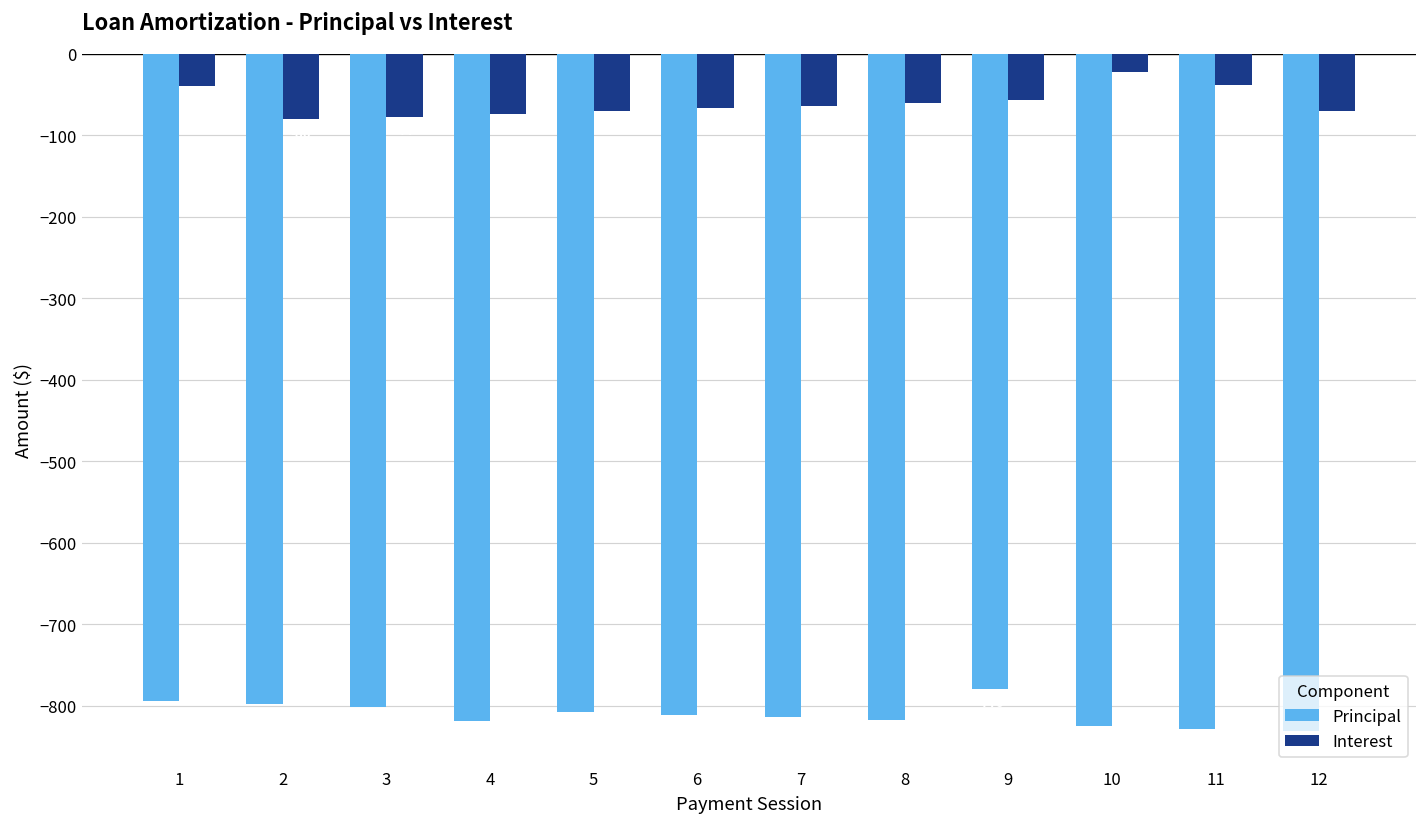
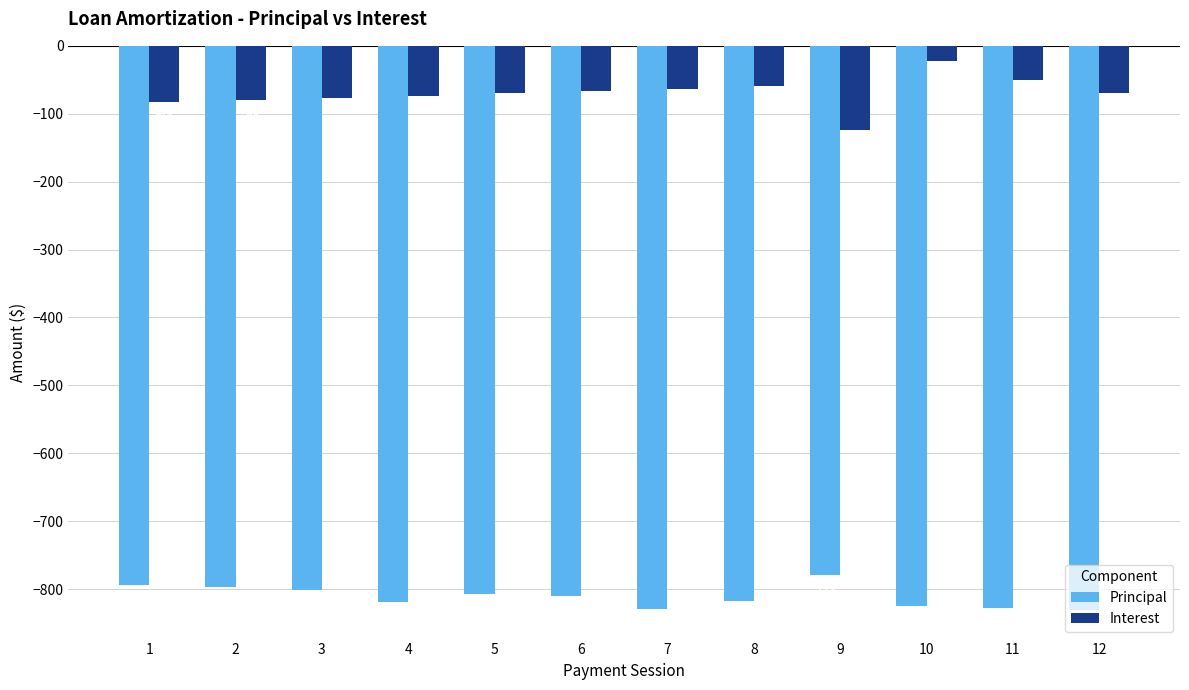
  {
    "Principal": {
      "1": -790,
      "2": -800,
      "3": -800,
      "4": -820,
      "5": -810,
      "6": -810,
-     "7": -810,
+     "7": -830,
      "8": -820,
      "9": -780,
      "10": -820,
      "11": -830
    },
    "Interest": {
-     "1": -40,
+     "1": -80,
      "2": -80,
      "3": -80,
      "4": -70,
      "5": -70,
      "6": -70,
      "7": -60,
      "8": -60,
-     "9": -60,
+     "9": -120,
      "10": -20,
-     "11": -40,
+     "11": -50,
      "12": -70
    }
  }
